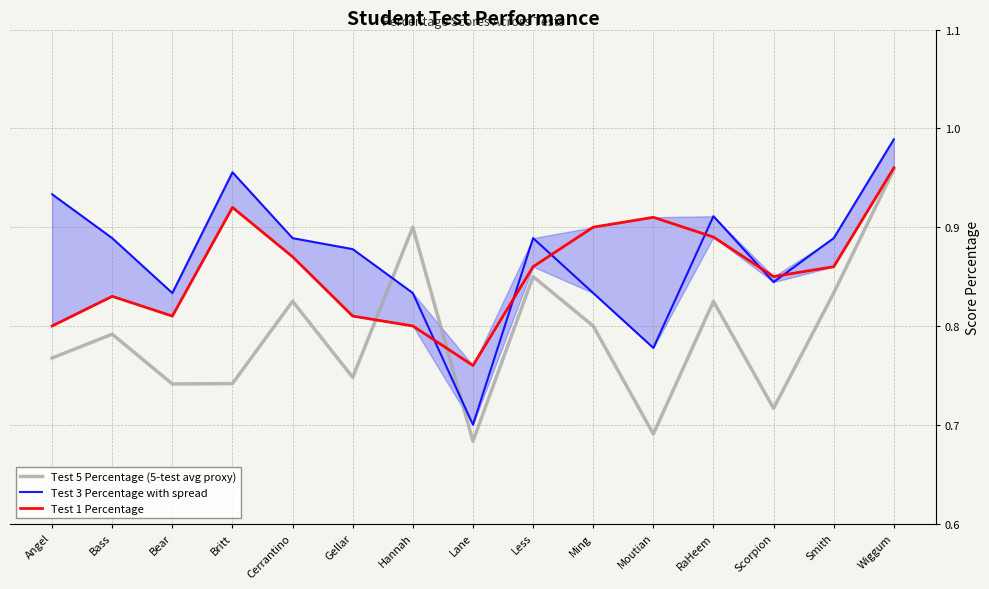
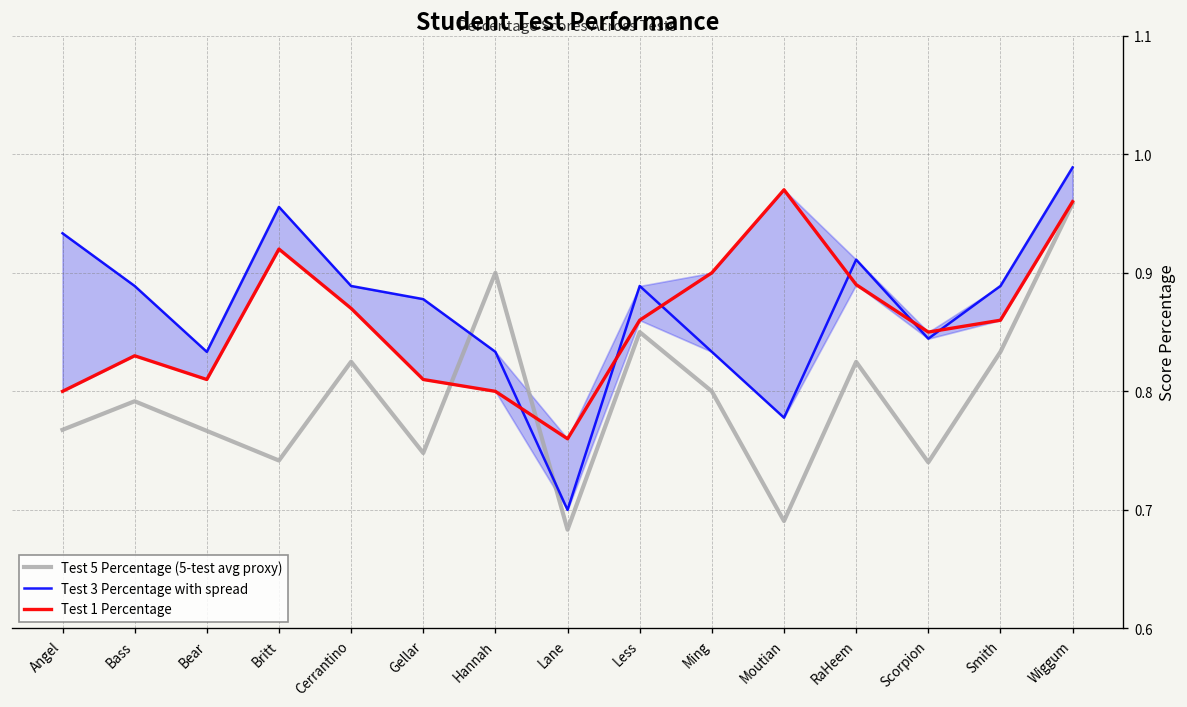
  {
    "Test 5 Percentage (5-test avg proxy)": {
      "Angel": 0.77,
      "Bass": 0.79,
-     "Bear": 0.74,
+     "Bear": 0.77,
      "Britt": 0.74,
      "Cerrantino": 0.83,
      "Gellar": 0.75,
      "Hannah": 0.90,
      "Lane": 0.68,
      "Less": 0.85,
      "Ming": 0.80,
      "Moutian": 0.69,
      "RaHeem": 0.82,
-     "Scorpion": 0.72,
+     "Scorpion": 0.74,
      "Smith": 0.83
    },
    "Test 1 Percentage": {
      "Angel": 0.80,
      "Bass": 0.83,
      "Bear": 0.81,
      "Britt": 0.92,
      "Cerrantino": 0.87,
      "Gellar": 0.81,
      "Hannah": 0.80,
      "Less": 0.86,
-     "Moutian": 0.91,
+     "Moutian": 0.97,
      "RaHeem": 0.89,
      "Smith": 0.86
    }
  }
